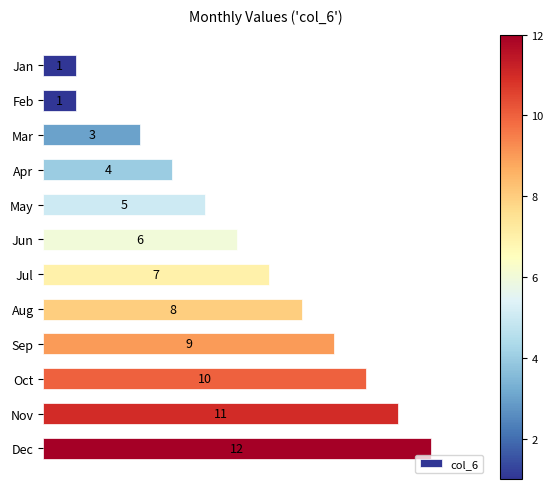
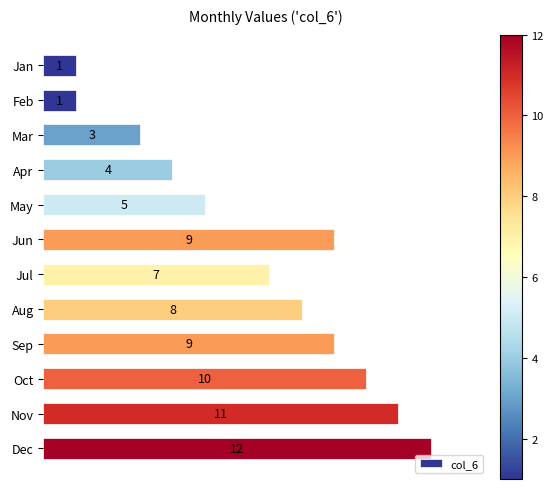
  {
    "Jan": 1,
    "Feb": 1,
    "Mar": 3,
    "Apr": 4,
    "May": 5,
-   "Jun": 6,
+   "Jun": 9,
    "Jul": 7,
    "Aug": 8,
    "Sep": 9,
    "Oct": 10,
    "Nov": 11,
    "Dec": 12
  }
